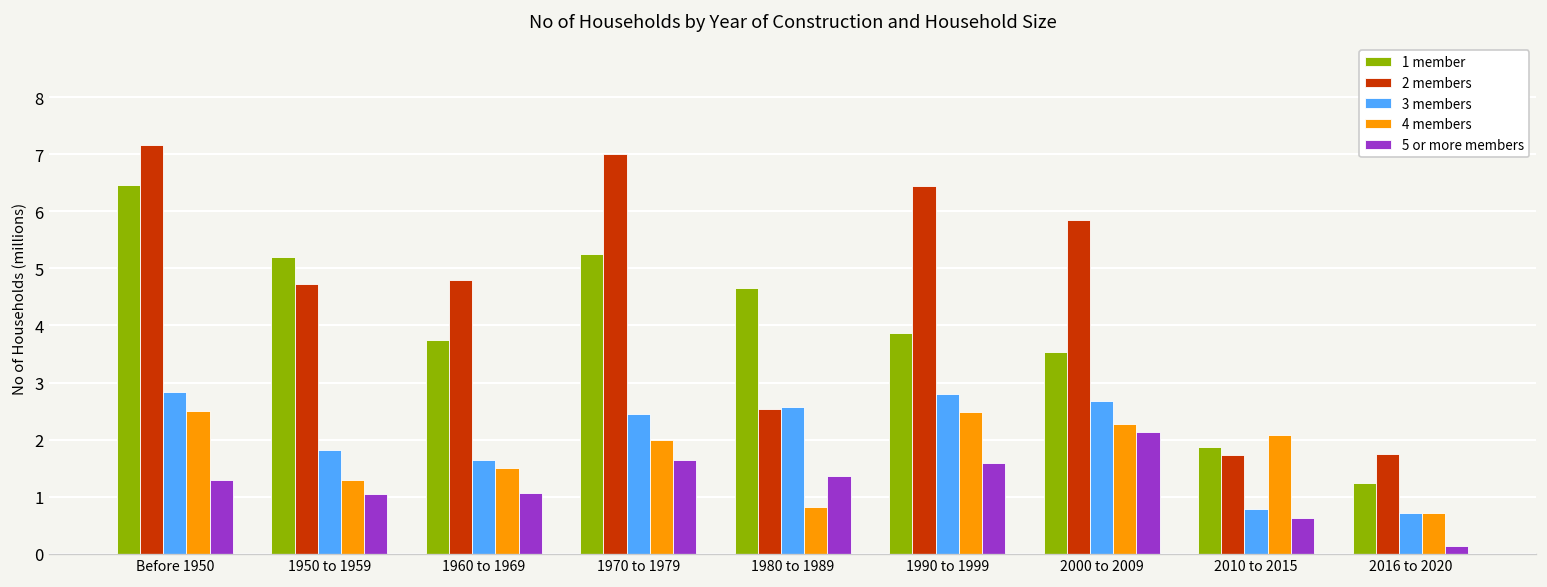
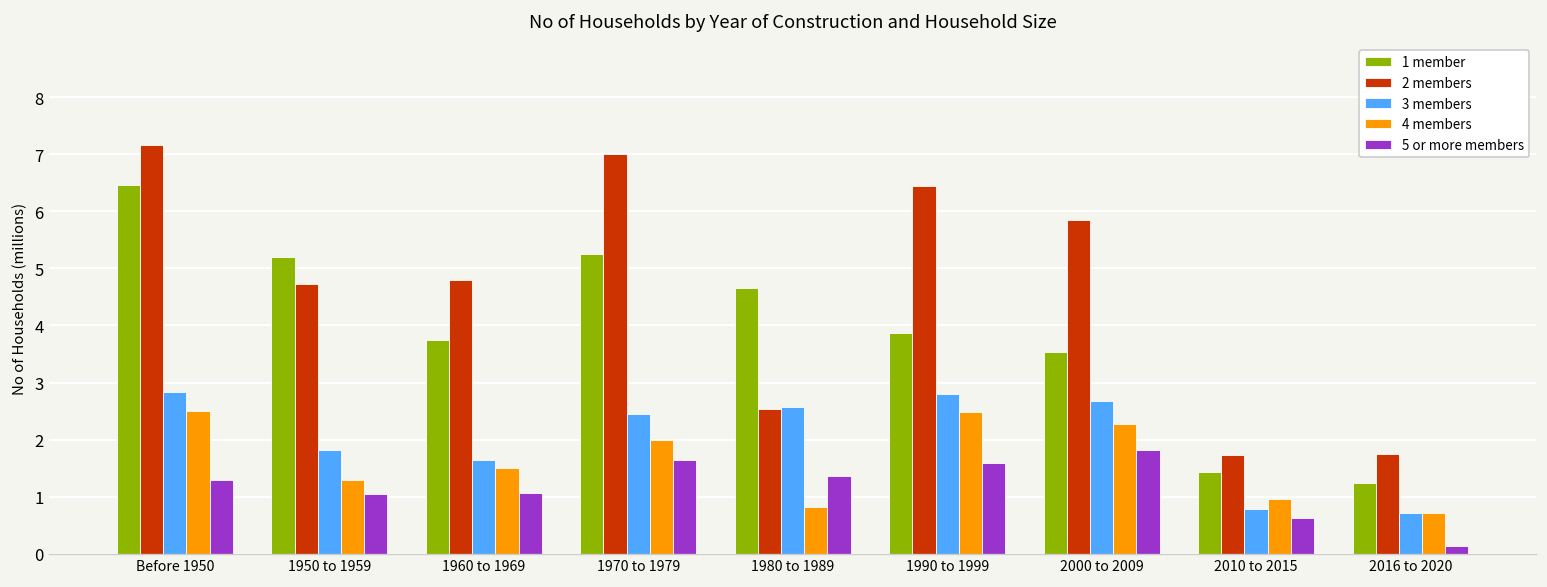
  {
    "1 member": {
      "Before 1950": 6.5,
      "1950 to 1959": 5.2,
      "1960 to 1969": 3.8,
      "1970 to 1979": 5.3,
      "1980 to 1989": 4.7,
      "1990 to 1999": 3.9,
      "2000 to 2009": 3.5,
-     "2010 to 2015": 1.9,
+     "2010 to 2015": 1.4,
      "2016 to 2020": 1.2
    },
    "2 members": {
      "Before 1950": 7.2,
      "1950 to 1959": 4.7,
      "1960 to 1969": 4.8,
      "1970 to 1979": 7.0,
      "1980 to 1989": 2.5,
      "1990 to 1999": 6.4,
      "2000 to 2009": 5.9,
      "2010 to 2015": 1.7,
      "2016 to 2020": 1.7
    },
    "3 members": {
      "Before 1950": 2.8,
      "1950 to 1959": 1.8,
      "1960 to 1969": 1.6,
      "1970 to 1979": 2.4,
      "1980 to 1989": 2.6,
      "1990 to 1999": 2.8,
      "2000 to 2009": 2.7,
      "2010 to 2015": 0.8,
      "2016 to 2020": 0.7
    },
    "4 members": {
      "Before 1950": 2.5,
      "1950 to 1959": 1.3,
      "1960 to 1969": 1.5,
      "1970 to 1979": 2.0,
      "1980 to 1989": 0.8,
      "1990 to 1999": 2.5,
      "2000 to 2009": 2.3,
-     "2010 to 2015": 2.1,
+     "2010 to 2015": 1.0,
      "2016 to 2020": 0.7
    },
    "5 or more members": {
      "Before 1950": 1.3,
      "1950 to 1959": 1.1,
      "1960 to 1969": 1.1,
      "1970 to 1979": 1.6,
      "1980 to 1989": 1.4,
      "1990 to 1999": 1.6,
-     "2000 to 2009": 2.1,
+     "2000 to 2009": 1.8,
      "2010 to 2015": 0.6,
      "2016 to 2020": 0.1
    }
  }
